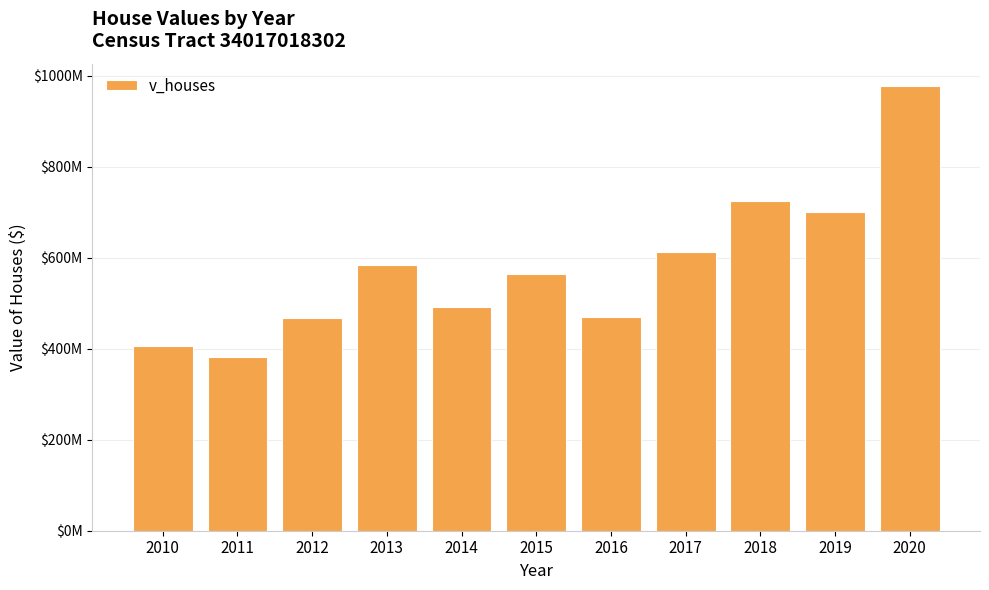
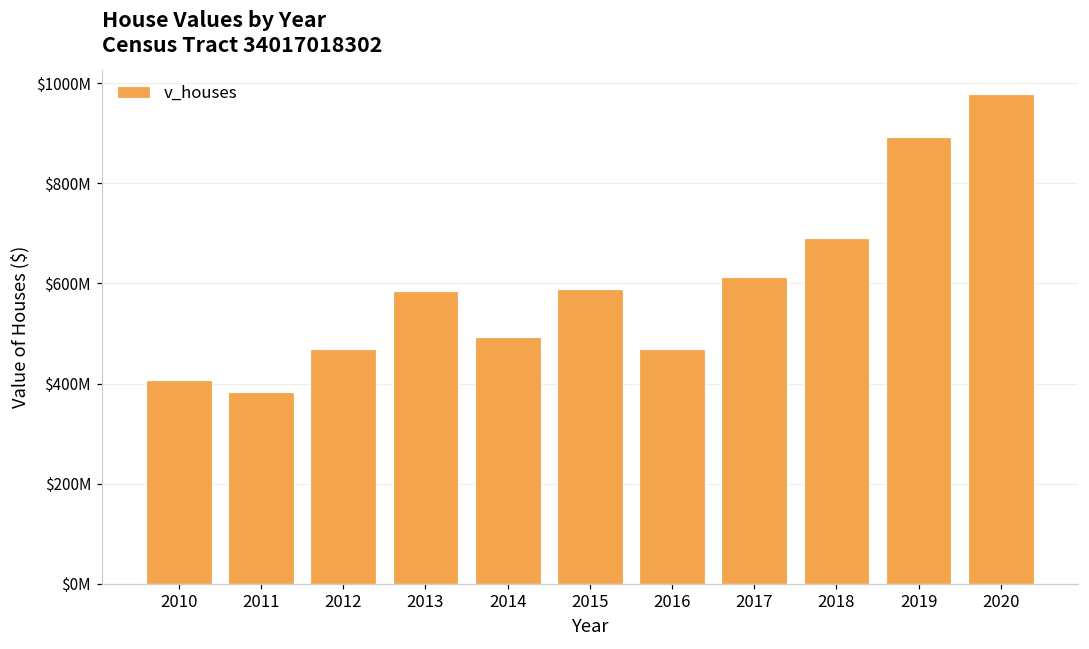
  {
    "2010": "$410000000",
    "2011": "$380000000",
    "2012": "$470000000",
    "2013": "$580000000",
    "2014": "$490000000",
-   "2015": "$560000000",
+   "2015": "$590000000",
    "2016": "$470000000",
    "2017": "$610000000",
-   "2018": "$720000000",
-   "2019": "$700000000",
+   "2018": "$690000000",
+   "2019": "$890000000",
    "2020": "$980000000"
  }
